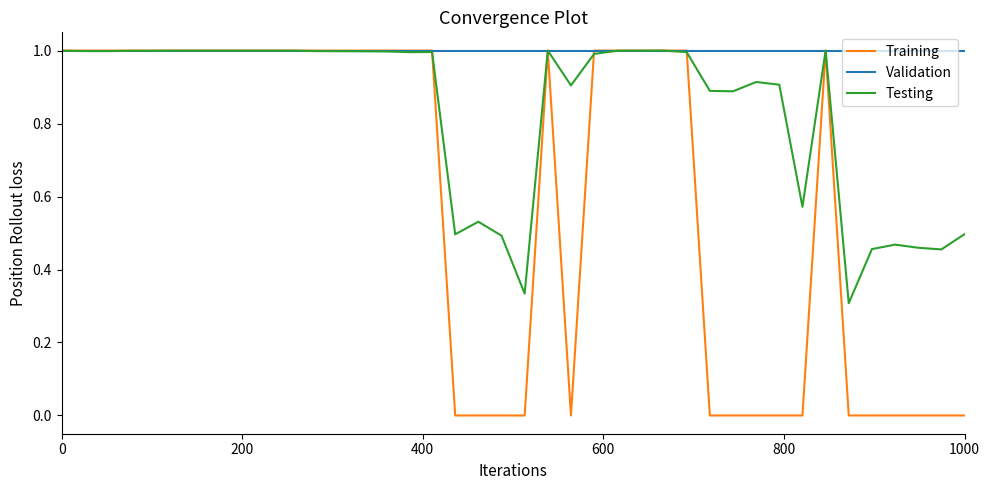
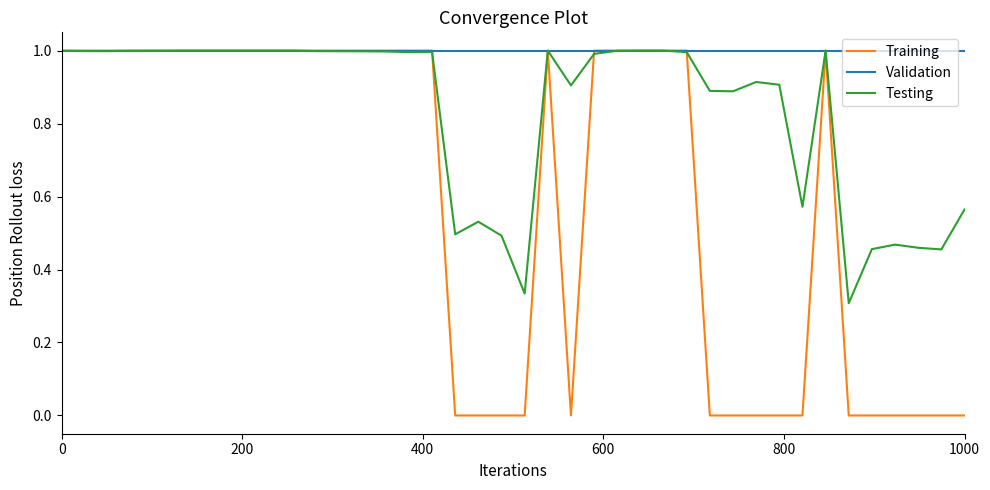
  {
    "Training": {
      "1000": 0.00
    },
    "Validation": {
      "1000": 1.00
    },
    "Testing": {
-     "1000": 0.50
+     "1000": 0.56
    }
  }
